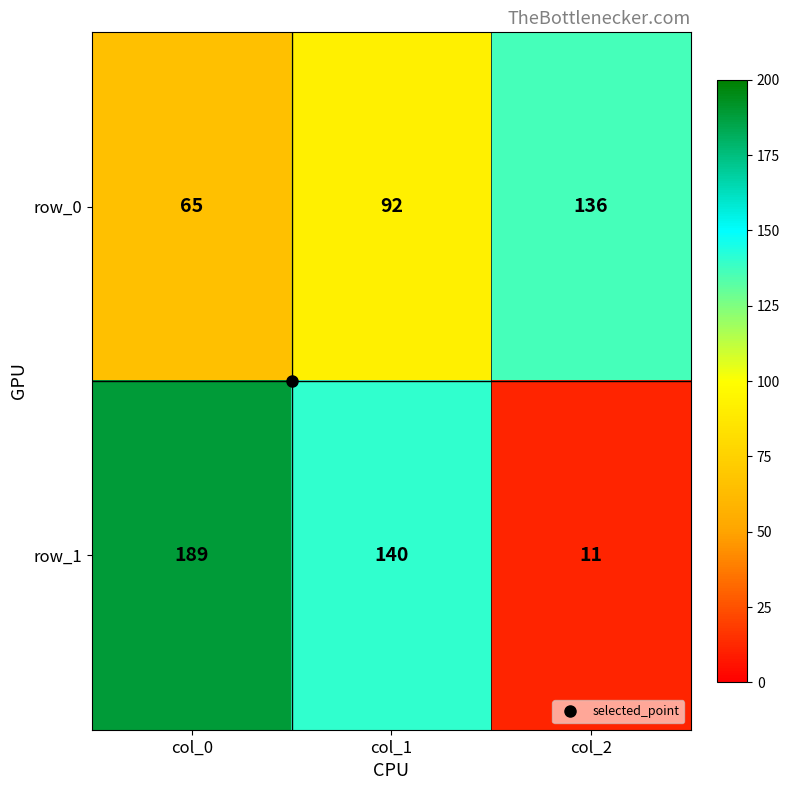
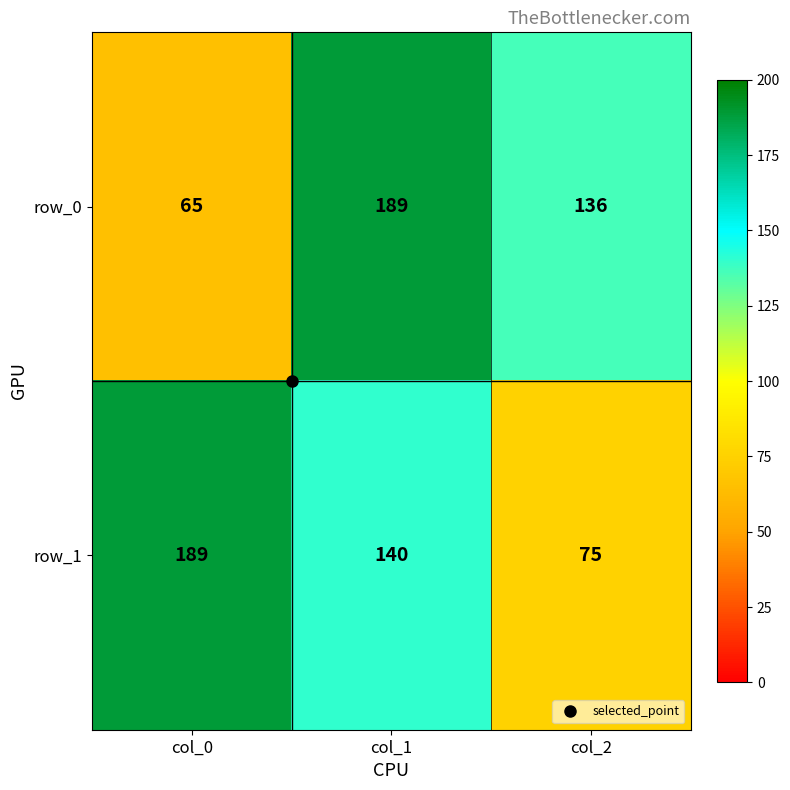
  {
    "row_0": {
      "col_0": 65,
-     "col_1": 92,
+     "col_1": 189,
      "col_2": 136
    },
    "row_1": {
      "col_0": 189,
      "col_1": 140,
-     "col_2": 11
+     "col_2": 75
    }
  }
